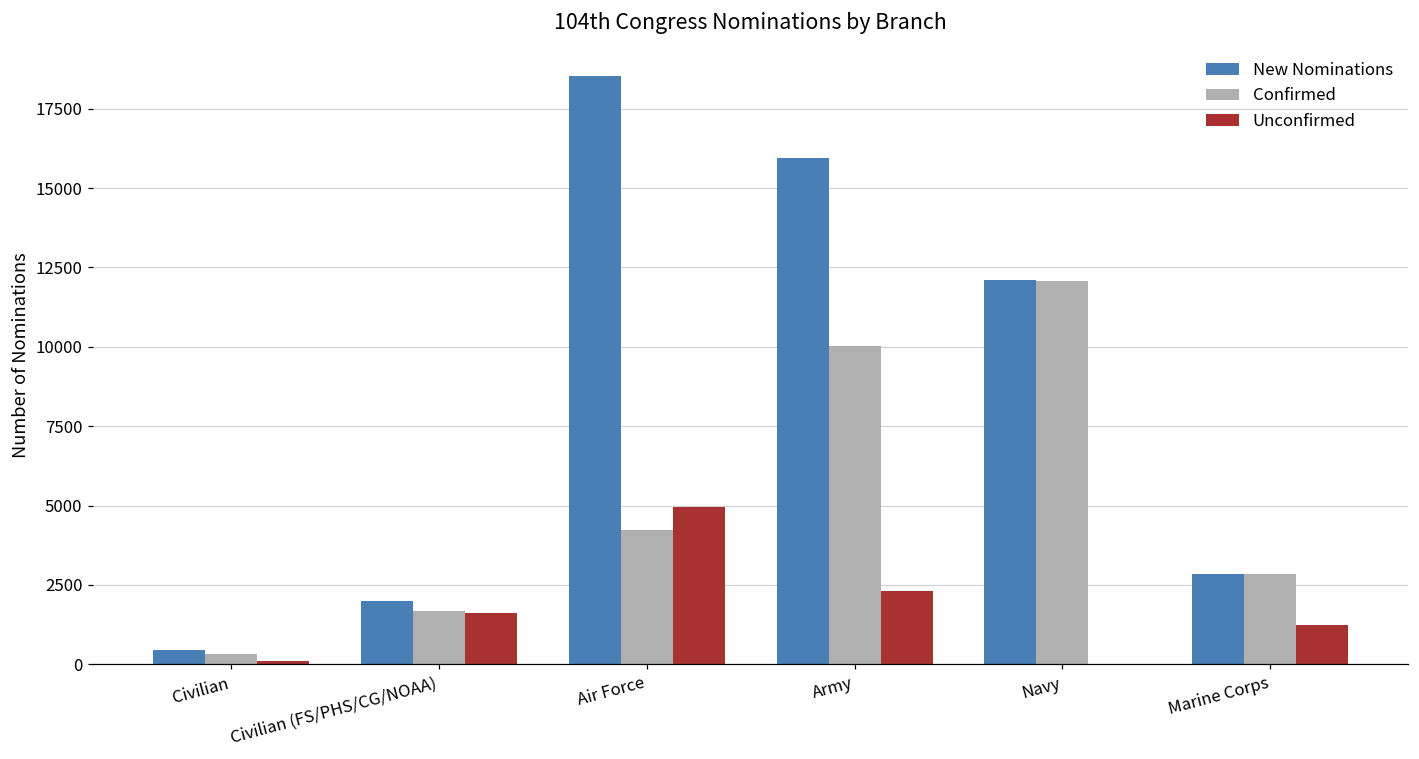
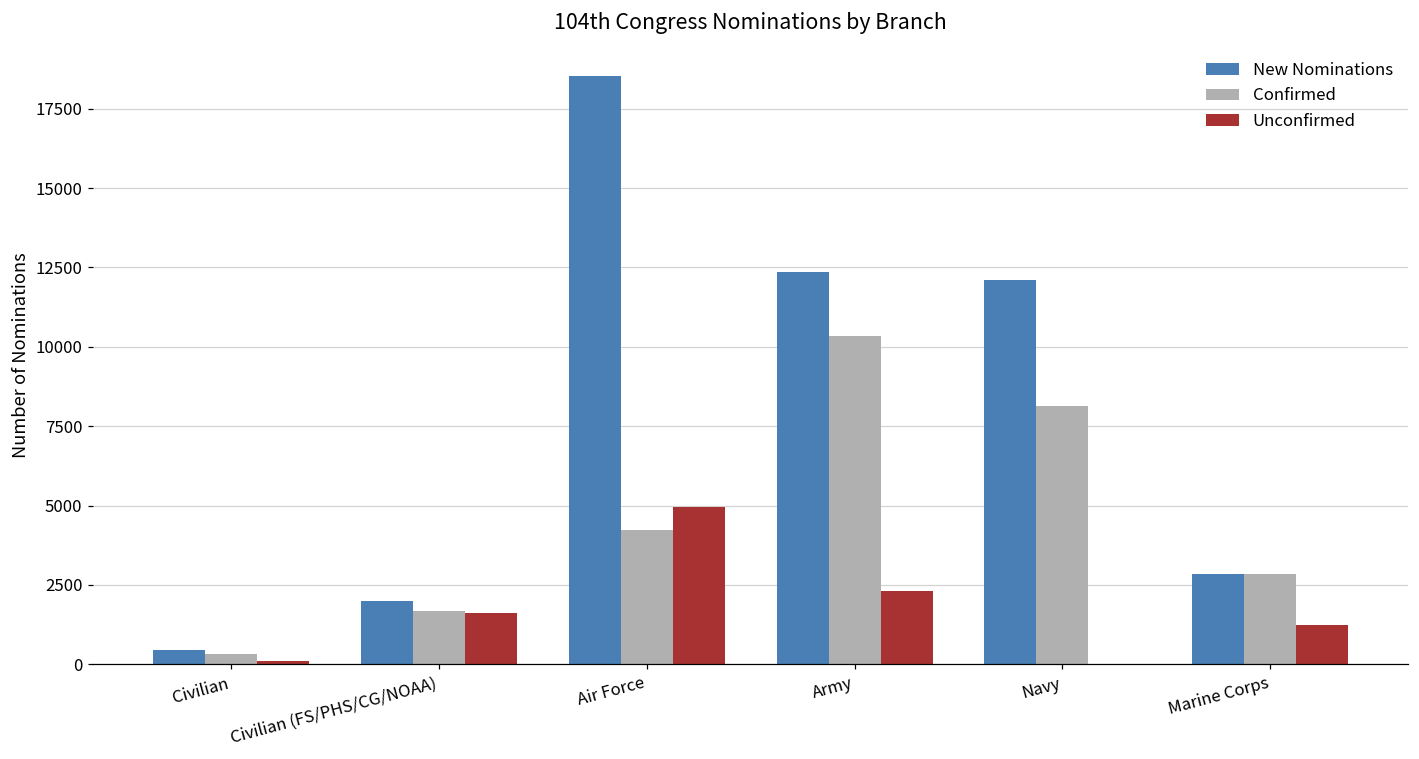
  {
    "New Nominations": {
      "Civilian": 500,
      "Civilian (FS/PHS/CG/NOAA)": 2000,
      "Air Force": 18500,
-     "Army": 15900,
+     "Army": 12300,
      "Navy": 12100,
      "Marine Corps": 2800
    },
    "Confirmed": {
      "Civilian": 300,
      "Civilian (FS/PHS/CG/NOAA)": 1700,
      "Air Force": 4200,
-     "Army": 10000,
-     "Navy": 12100,
+     "Army": 10400,
+     "Navy": 8100,
      "Marine Corps": 2800
    },
    "Unconfirmed": {
      "Civilian": 100,
      "Civilian (FS/PHS/CG/NOAA)": 1600,
      "Air Force": 5000,
      "Army": 2300,
      "Marine Corps": 1300
    }
  }
